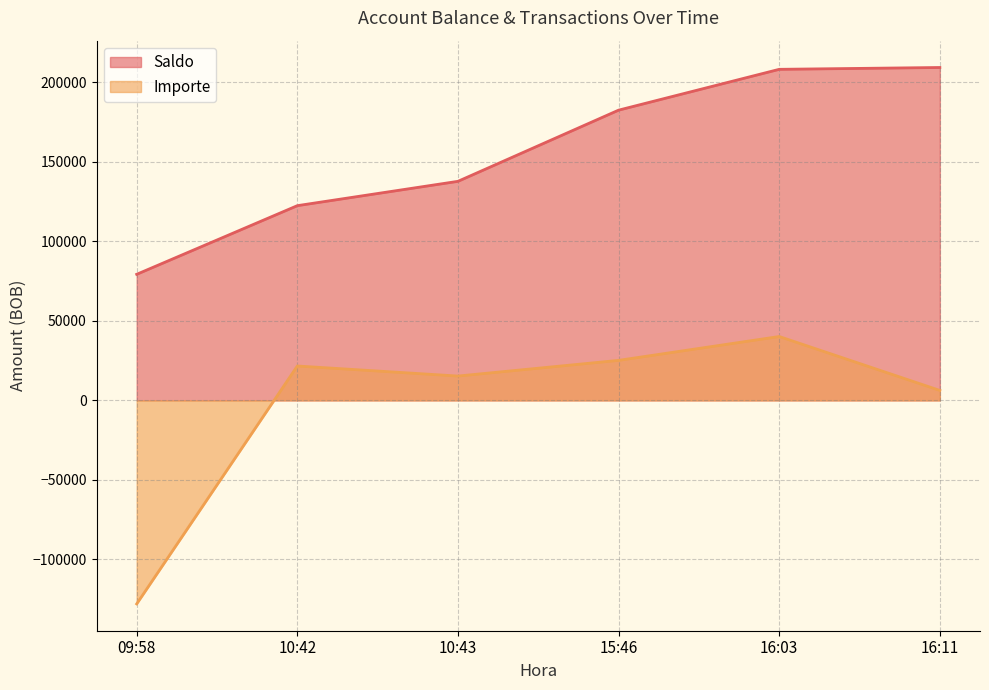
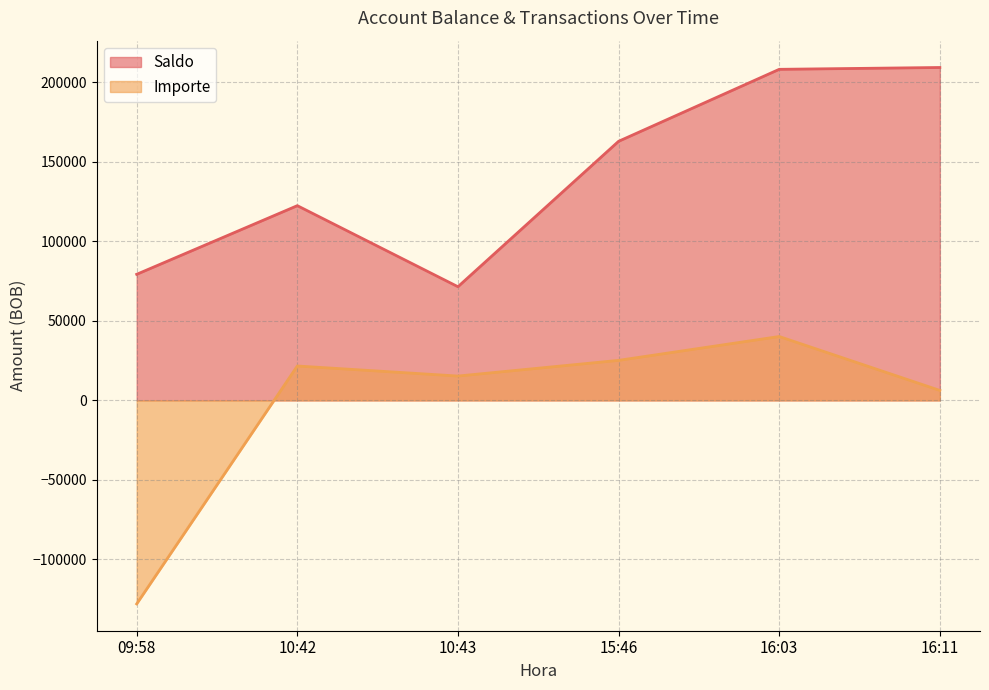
  {
    "Saldo": {
      "09:58": 79000,
      "10:42": 122000,
-     "10:43": 138000,
-     "15:46": 183000,
+     "10:43": 71000,
+     "15:46": 163000,
      "16:03": 208000,
      "16:11": 209000
    }
  }
